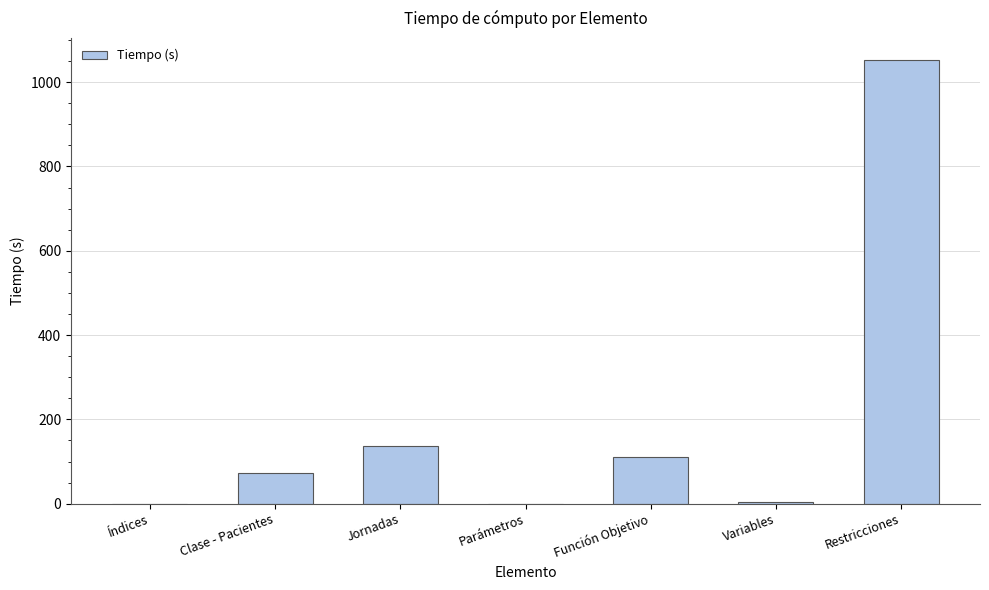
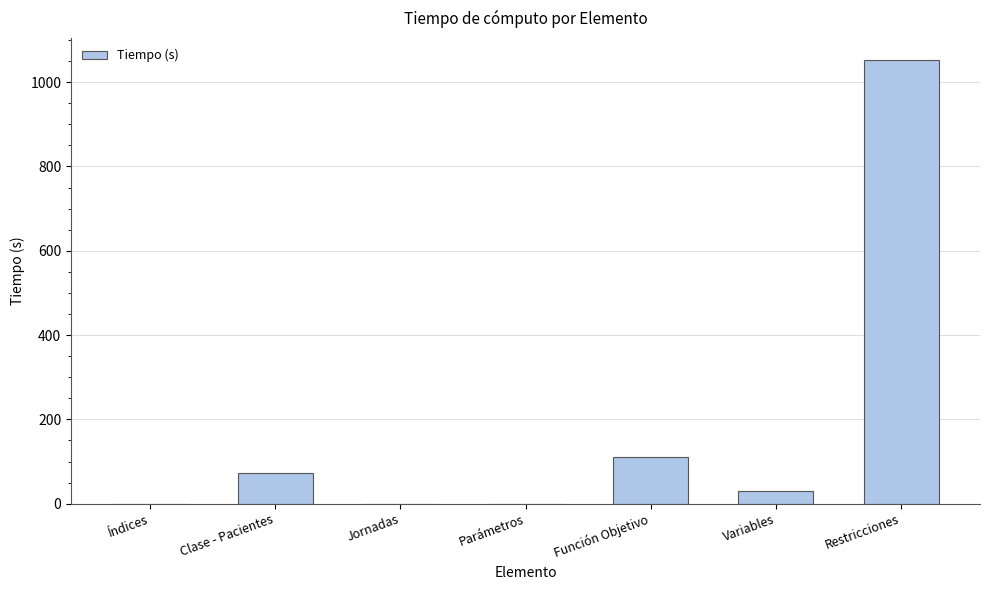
  {
    "Clase - Pacientes": 70,
-   "Jornadas": 140,
+   "Jornadas": 0,
    "Función Objetivo": 110,
-   "Variables": 0,
+   "Variables": 30,
    "Restricciones": 1050
  }
